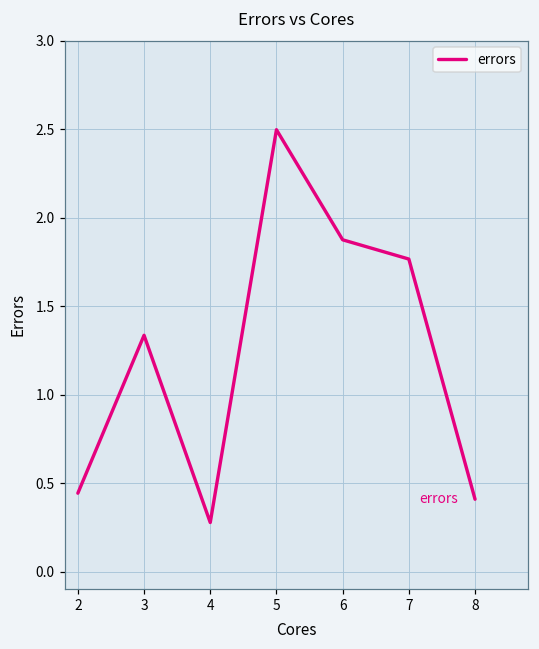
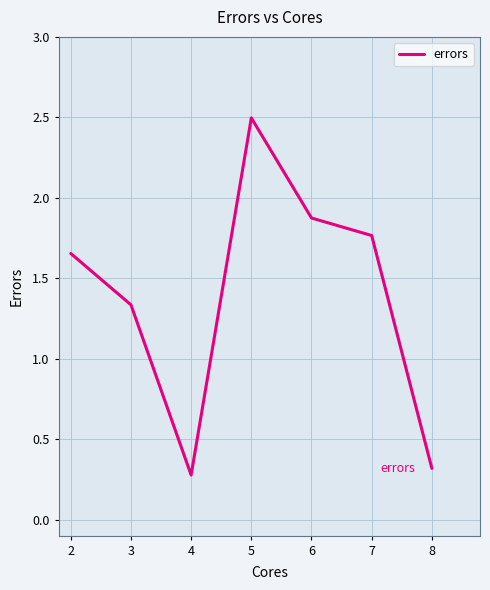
  {
-   "2": 0.44,
+   "2": 1.65,
    "3": 1.33,
    "4": 0.28,
    "5": 2.50,
    "6": 1.87,
    "7": 1.77,
-   "8": 0.41
+   "8": 0.32
  }
